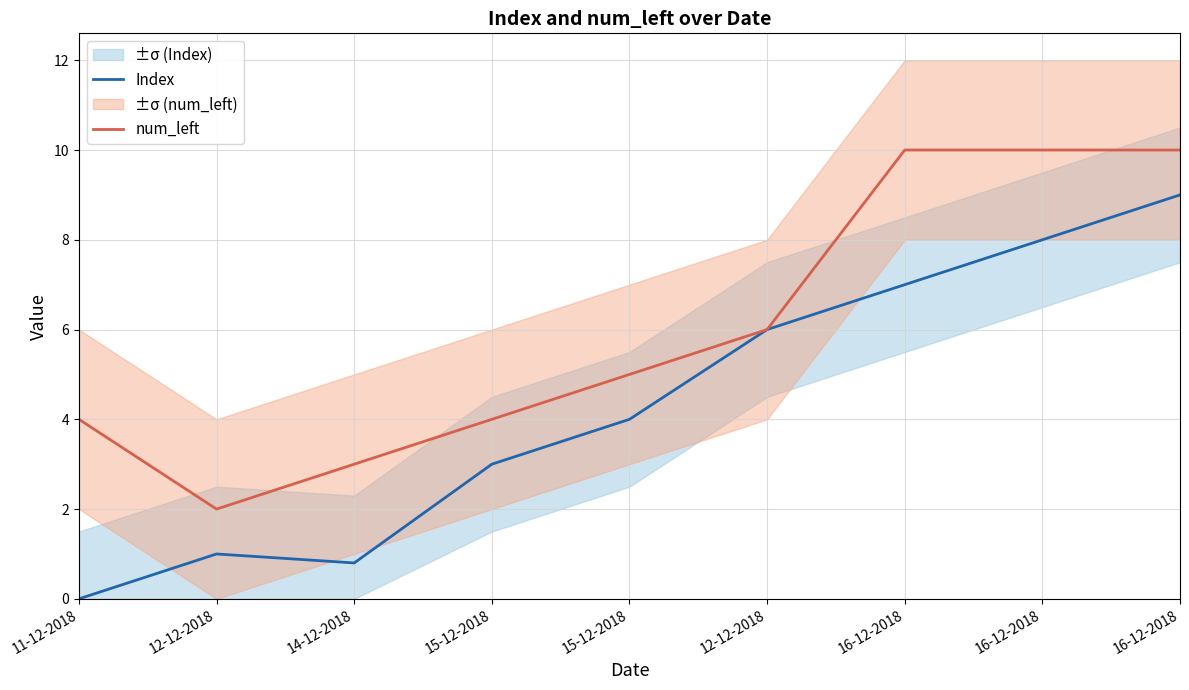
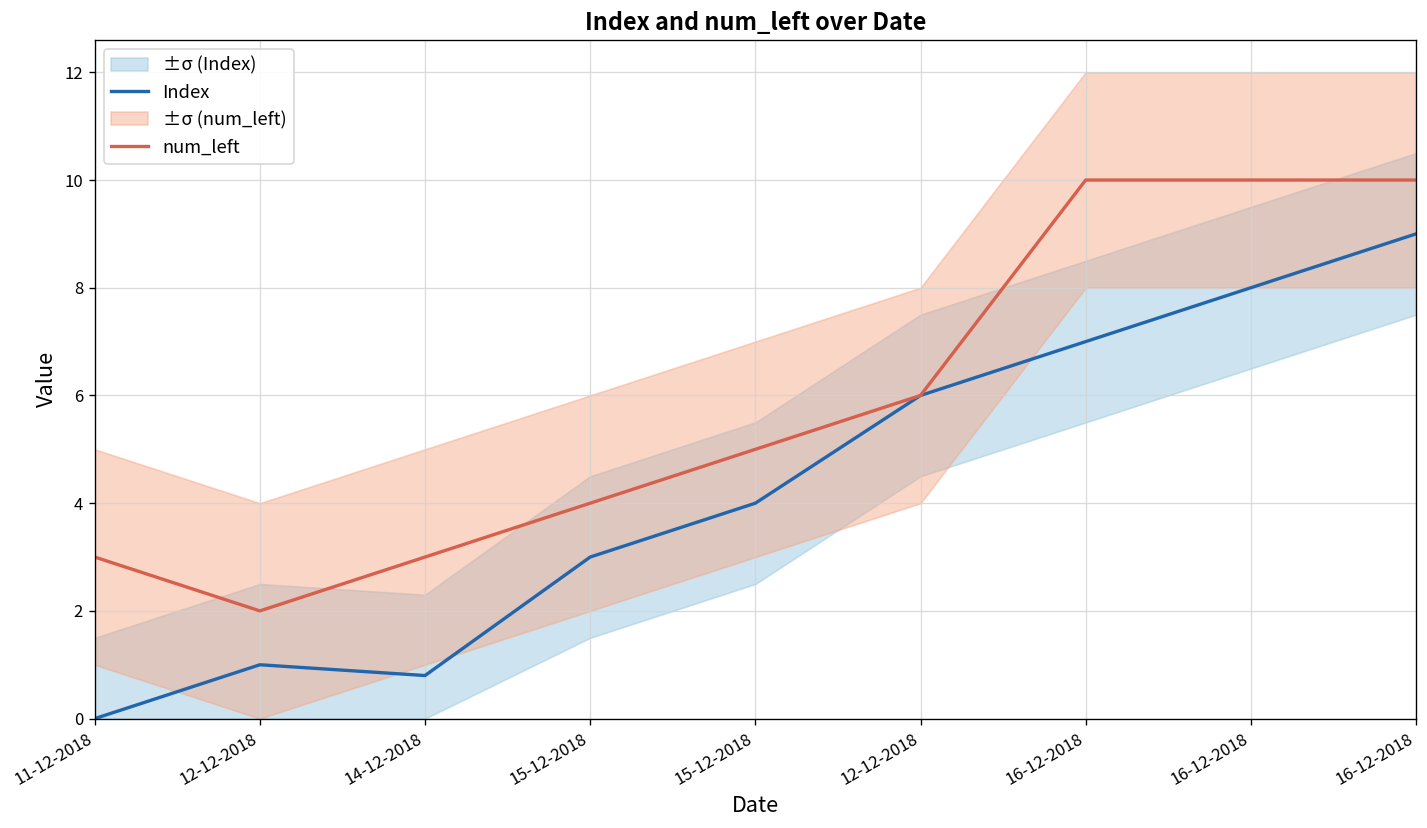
  {
    "Index": {
      "11-12-2018": 0,
      "14-12-2018": 0.8
    },
    "±σ (Index)": {
      "11-12-2018": 1.5,
      "14-12-2018": 2.3
    },
    "num_left": {
-     "11-12-2018": 4,
+     "11-12-2018": 3,
      "14-12-2018": 3
    }
  }
